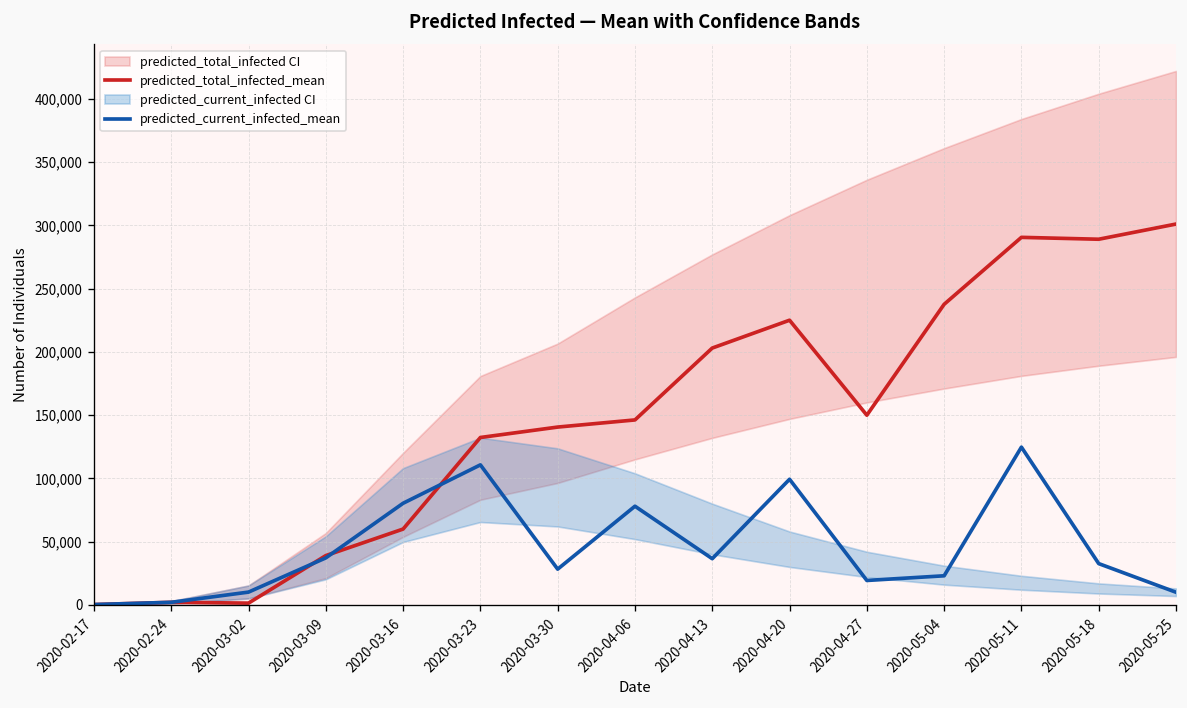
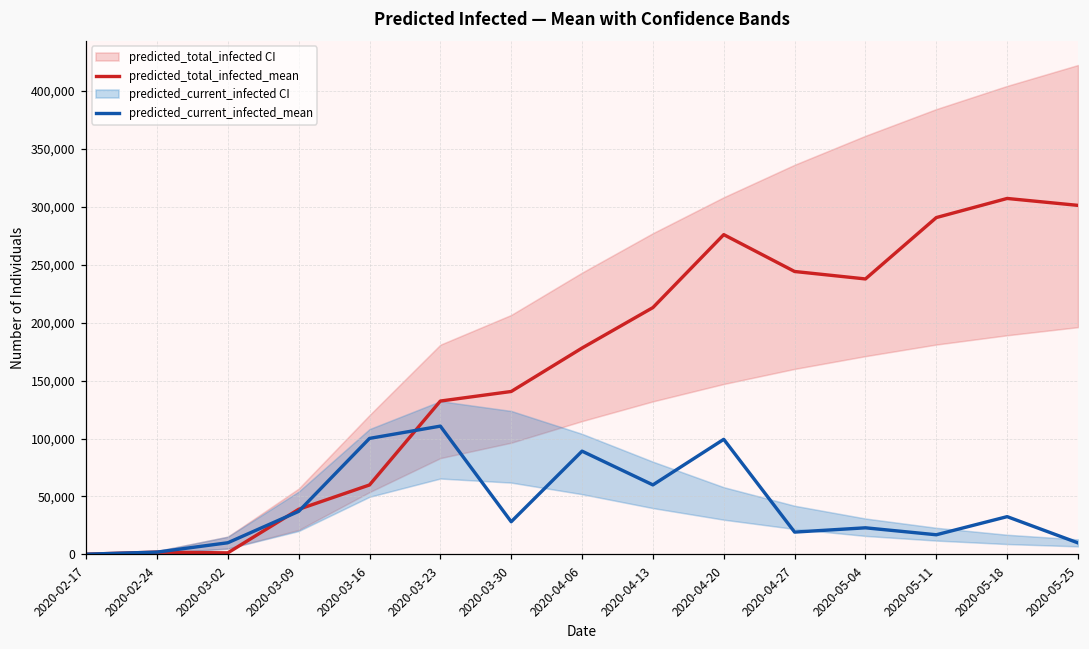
  {
    "predicted_total_infected_mean": {
      "2020-03-02": "1,000",
      "2020-03-16": "60,000",
      "2020-03-30": "141,000",
-     "2020-04-06": "146,000",
-     "2020-04-13": "203,000",
-     "2020-04-20": "225,000",
-     "2020-04-27": "150,000",
+     "2020-04-06": "178,000",
+     "2020-04-13": "213,000",
+     "2020-04-20": "276,000",
+     "2020-04-27": "244,000",
      "2020-05-04": "238,000",
      "2020-05-11": "290,000",
-     "2020-05-18": "289,000",
+     "2020-05-18": "307,000",
      "2020-05-25": "301,000"
    },
    "predicted_current_infected_mean": {
      "2020-03-02": "10,000",
-     "2020-03-16": "80,000",
+     "2020-03-16": "100,000",
      "2020-03-23": "111,000",
      "2020-03-30": "28,000",
-     "2020-04-06": "78,000",
-     "2020-04-13": "37,000",
+     "2020-04-06": "89,000",
+     "2020-04-13": "60,000",
      "2020-04-20": "99,000",
      "2020-04-27": "19,000",
      "2020-05-04": "23,000",
-     "2020-05-11": "125,000",
+     "2020-05-11": "17,000",
      "2020-05-18": "33,000",
      "2020-05-25": "10,000"
    }
  }
